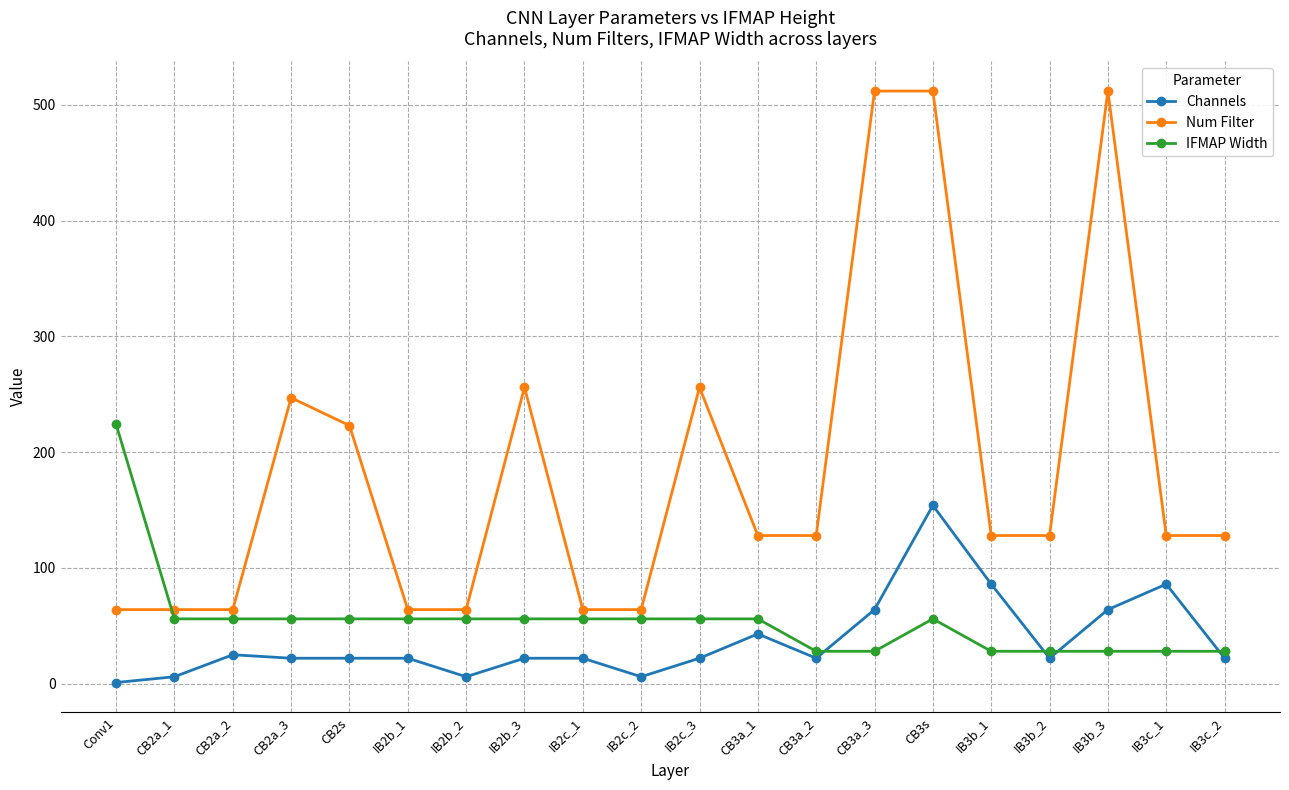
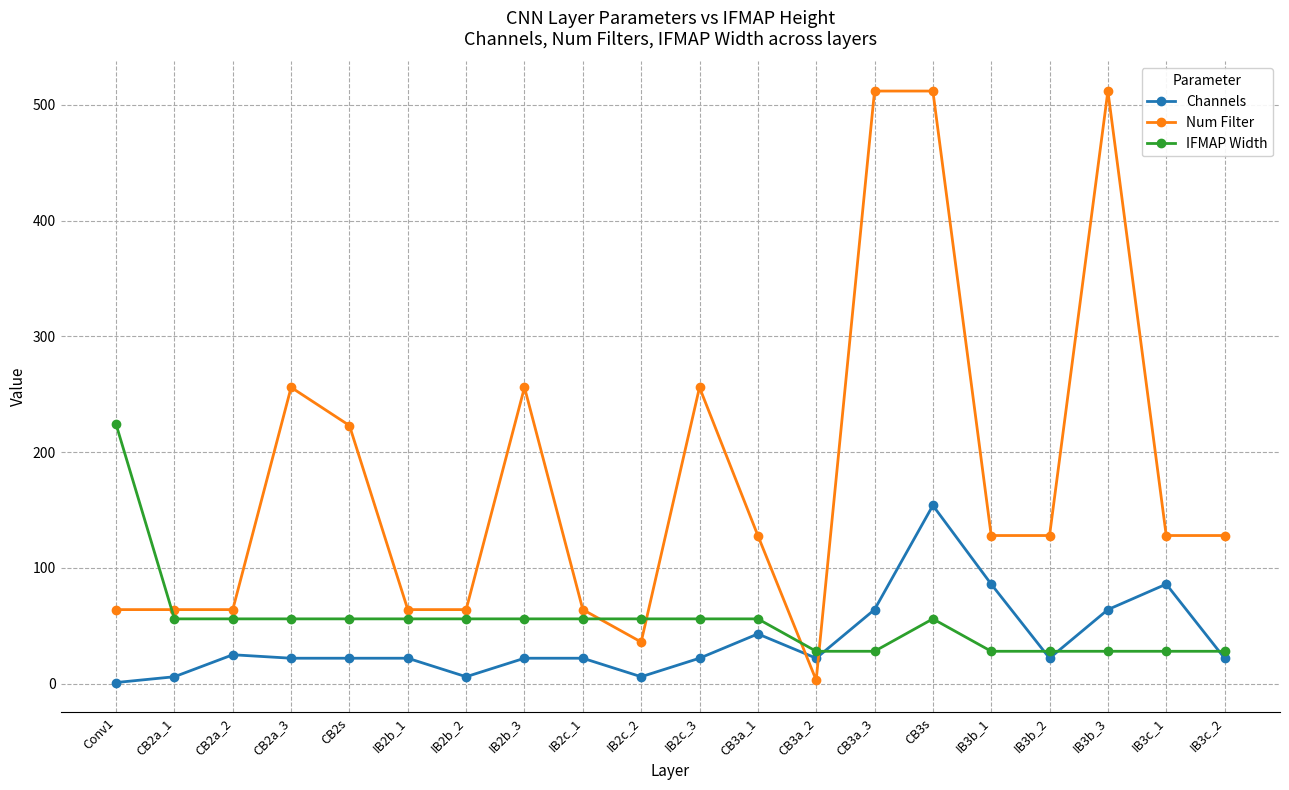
  {
    "Channels": {
      "Conv1": 1,
      "CB2a_1": 6,
      "CB2a_2": 25,
      "CB2a_3": 22,
      "CB2s": 22,
      "IB2b_1": 22,
      "IB2b_2": 6,
      "IB2b_3": 22,
      "IB2c_1": 22,
      "IB2c_2": 6,
      "IB2c_3": 22,
      "CB3a_1": 43,
      "CB3a_2": 22,
      "CB3a_3": 64,
      "CB3s": 154,
      "IB3b_1": 86,
      "IB3b_2": 22,
      "IB3b_3": 64,
      "IB3c_1": 86,
      "IB3c_2": 22
    },
    "Num Filter": {
      "Conv1": 64,
      "CB2a_1": 64,
      "CB2a_2": 64,
-     "CB2a_3": 247,
+     "CB2a_3": 256,
      "CB2s": 223,
      "IB2b_1": 64,
      "IB2b_2": 64,
      "IB2b_3": 256,
      "IB2c_1": 64,
-     "IB2c_2": 64,
+     "IB2c_2": 36,
      "IB2c_3": 256,
      "CB3a_1": 128,
-     "CB3a_2": 128,
+     "CB3a_2": 3,
      "CB3a_3": 512,
      "CB3s": 512,
      "IB3b_1": 128,
      "IB3b_2": 128,
      "IB3b_3": 512,
      "IB3c_1": 128,
      "IB3c_2": 128
    },
    "IFMAP Width": {
      "Conv1": 224,
      "CB2a_1": 56,
      "CB2a_2": 56,
      "CB2a_3": 56,
      "CB2s": 56,
      "IB2b_1": 56,
      "IB2b_2": 56,
      "IB2b_3": 56,
      "IB2c_1": 56,
      "IB2c_2": 56,
      "IB2c_3": 56,
      "CB3a_1": 56,
      "CB3a_2": 28,
      "CB3a_3": 28,
      "CB3s": 56,
      "IB3b_1": 28,
      "IB3b_2": 28,
      "IB3b_3": 28,
      "IB3c_1": 28,
      "IB3c_2": 28
    }
  }
